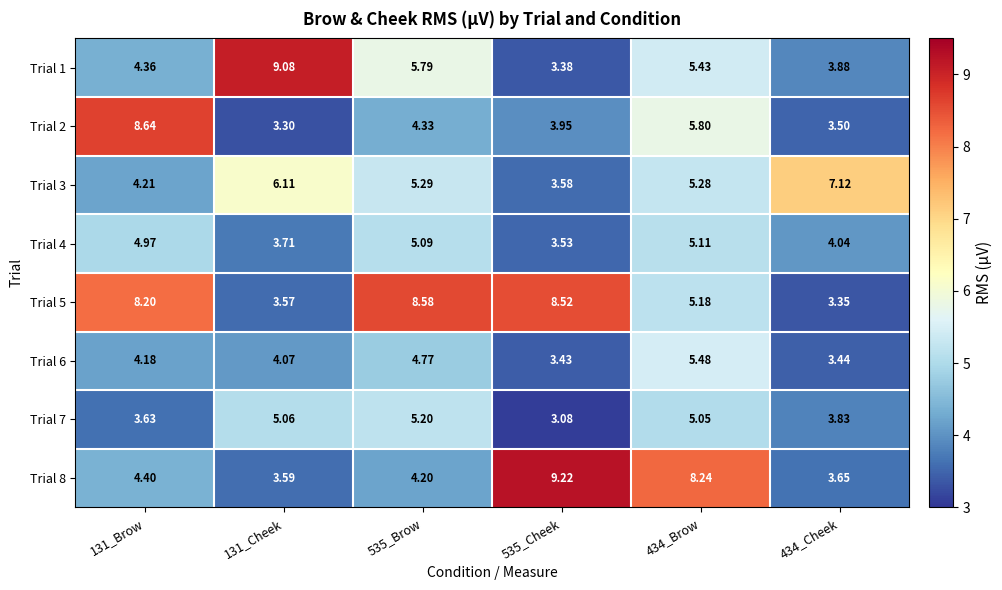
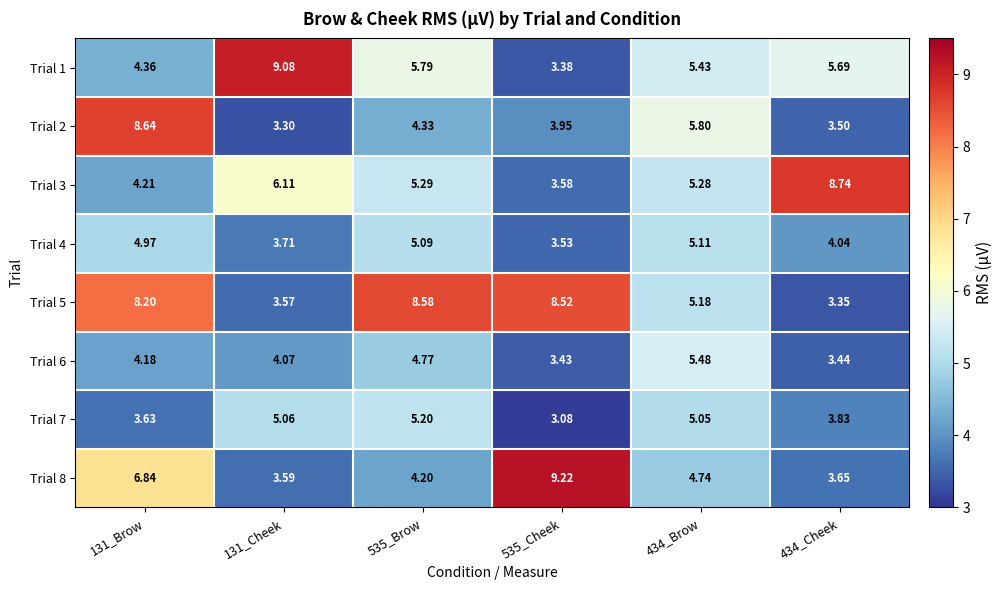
  {
    "Trial 1": {
      "131_Brow": 4.36,
      "131_Cheek": 9.08,
      "535_Brow": 5.79,
      "535_Cheek": 3.38,
      "434_Brow": 5.43,
-     "434_Cheek": 3.88
+     "434_Cheek": 5.69
    },
    "Trial 2": {
      "131_Brow": 8.64,
      "131_Cheek": 3.30,
      "535_Brow": 4.33,
      "535_Cheek": 3.95,
      "434_Brow": 5.80,
      "434_Cheek": 3.50
    },
    "Trial 3": {
      "131_Brow": 4.21,
      "131_Cheek": 6.11,
      "535_Brow": 5.29,
      "535_Cheek": 3.58,
      "434_Brow": 5.28,
-     "434_Cheek": 7.12
+     "434_Cheek": 8.74
    },
    "Trial 4": {
      "131_Brow": 4.97,
      "131_Cheek": 3.71,
      "535_Brow": 5.09,
      "535_Cheek": 3.53,
      "434_Brow": 5.11,
      "434_Cheek": 4.04
    },
    "Trial 5": {
      "131_Brow": 8.20,
      "131_Cheek": 3.57,
      "535_Brow": 8.58,
      "535_Cheek": 8.52,
      "434_Brow": 5.18,
      "434_Cheek": 3.35
    },
    "Trial 6": {
      "131_Brow": 4.18,
      "131_Cheek": 4.07,
      "535_Brow": 4.77,
      "535_Cheek": 3.43,
      "434_Brow": 5.48,
      "434_Cheek": 3.44
    },
    "Trial 7": {
      "131_Brow": 3.63,
      "131_Cheek": 5.06,
      "535_Brow": 5.20,
      "535_Cheek": 3.08,
      "434_Brow": 5.05,
      "434_Cheek": 3.83
    },
    "Trial 8": {
-     "131_Brow": 4.40,
+     "131_Brow": 6.84,
      "131_Cheek": 3.59,
      "535_Brow": 4.20,
      "535_Cheek": 9.22,
-     "434_Brow": 8.24,
+     "434_Brow": 4.74,
      "434_Cheek": 3.65
    }
  }
